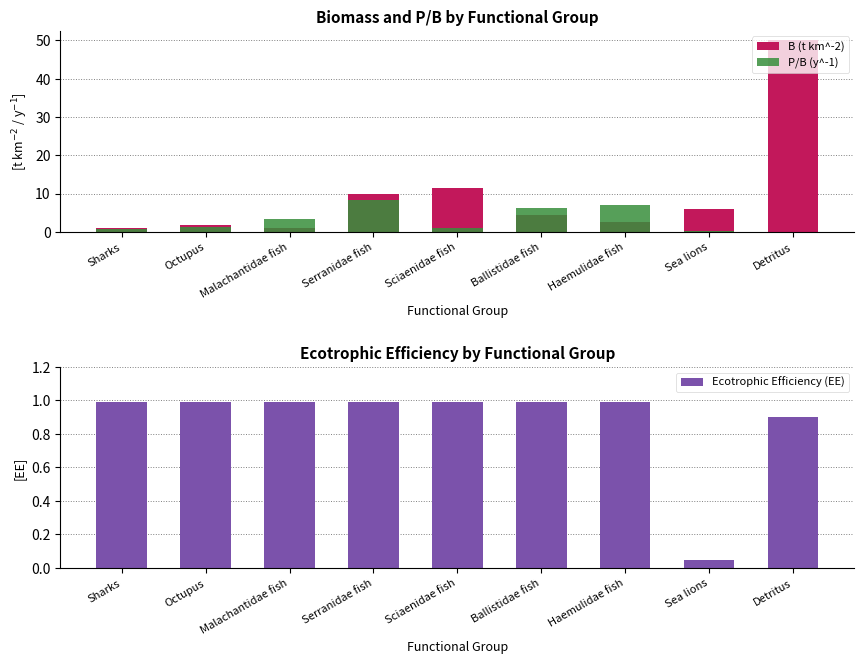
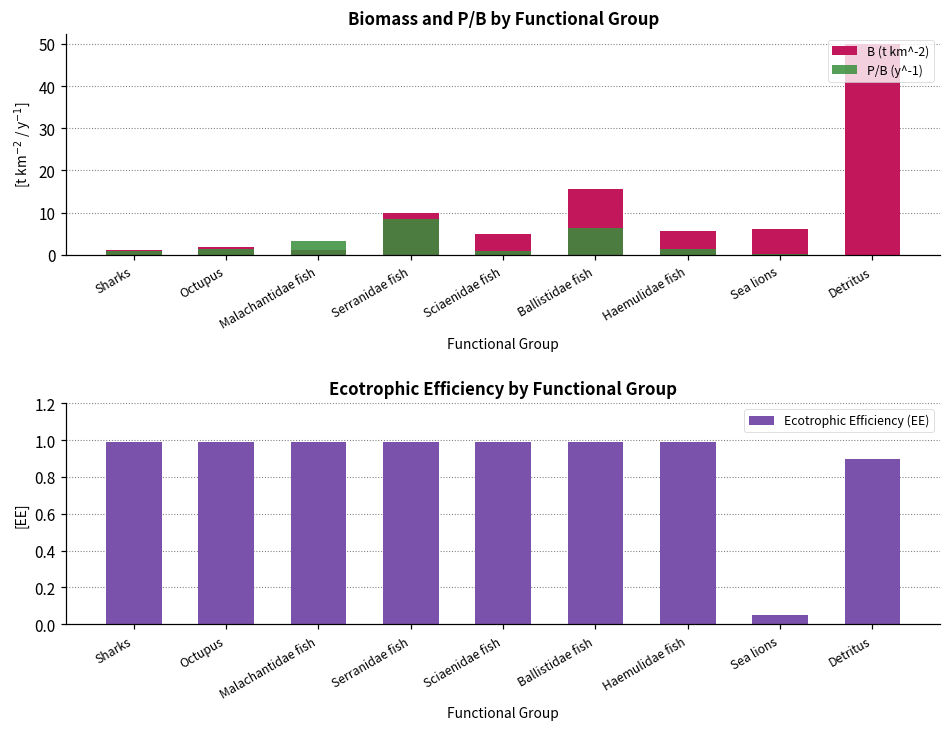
  {
    "Biomass and P/B by Functional Group": {
      "B (t km^-2)": {
        "Sharks": 1,
        "Octupus": 2,
        "Serranidae fish": 10,
-       "Sciaenidae fish": 11,
-       "Ballistidae fish": 4,
-       "Haemulidae fish": 3,
+       "Sciaenidae fish": 5,
+       "Ballistidae fish": 16,
+       "Haemulidae fish": 6,
        "Sea lions": 6
      },
      "P/B (y^-1)": {
        "Sharks": 1,
        "Octupus": 1,
        "Malachantidae fish": 3,
-       "Haemulidae fish": 7,
+       "Haemulidae fish": 1,
        "Detritus": 0
      }
    },
    "Ecotrophic Efficiency by Functional Group": {
      "Sharks": 0.99,
      "Octupus": 0.99,
      "Malachantidae fish": 0.99,
      "Serranidae fish": 0.99,
      "Sciaenidae fish": 0.99,
      "Ballistidae fish": 0.99,
      "Haemulidae fish": 0.99,
      "Sea lions": 0.05,
      "Detritus": 0.90
    }
  }
